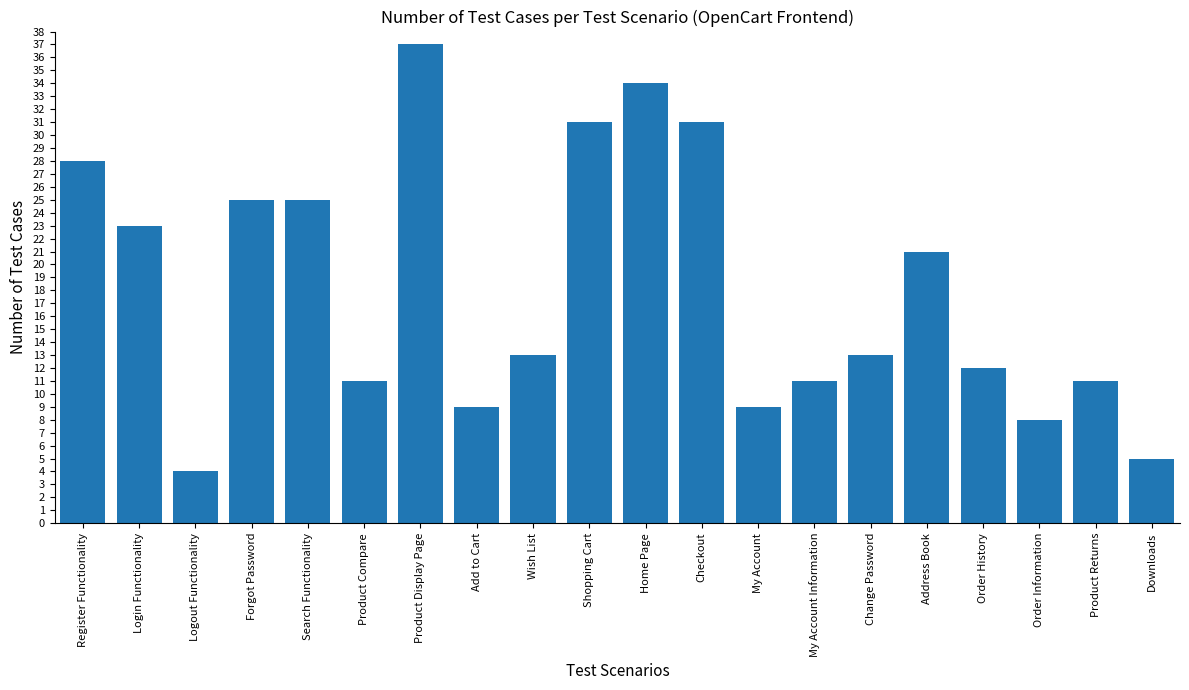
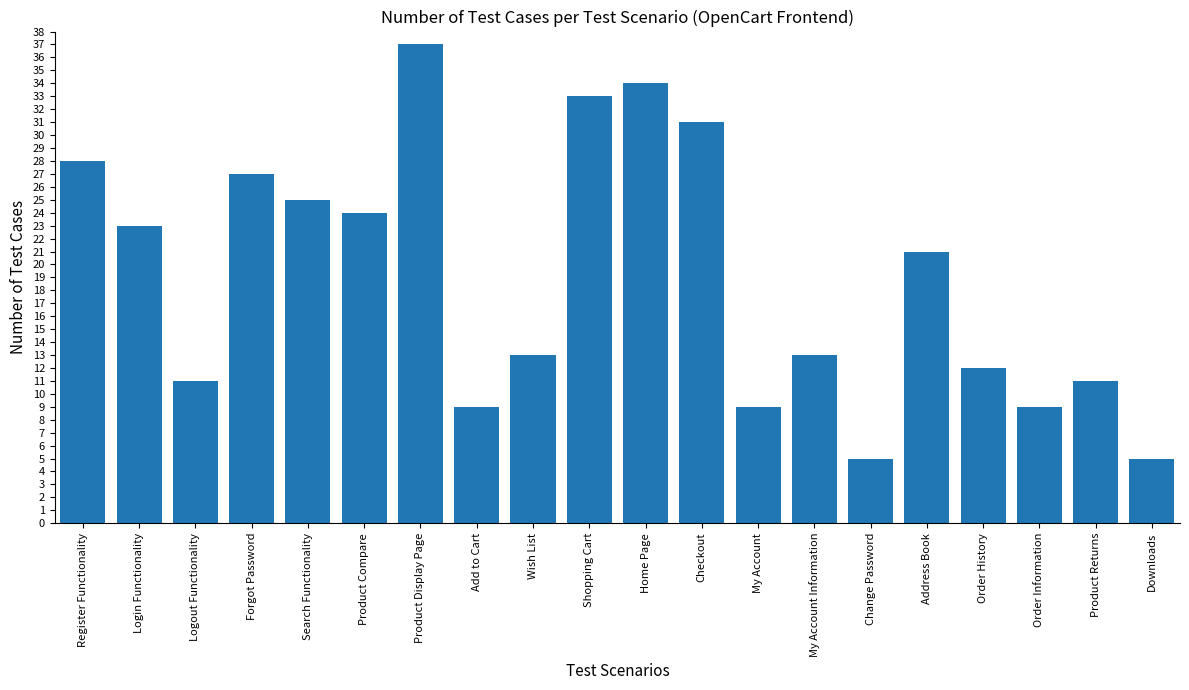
  {
    "Register Functionality": 28,
    "Login Functionality": 23,
-   "Logout Functionality": 4,
-   "Forgot Password": 25,
+   "Logout Functionality": 11,
+   "Forgot Password": 27,
    "Search Functionality": 25,
-   "Product Compare": 11,
+   "Product Compare": 24,
    "Product Display Page": 37,
    "Add to Cart": 9,
    "Wish List": 13,
-   "Shopping Cart": 31,
+   "Shopping Cart": 33,
    "Home Page": 34,
    "Checkout": 31,
    "My Account": 9,
-   "My Account Information": 11,
-   "Change Password": 13,
+   "My Account Information": 13,
+   "Change Password": 5,
    "Address Book": 21,
    "Order History": 12,
-   "Order Information": 8,
+   "Order Information": 9,
    "Product Returns": 11,
    "Downloads": 5
  }
